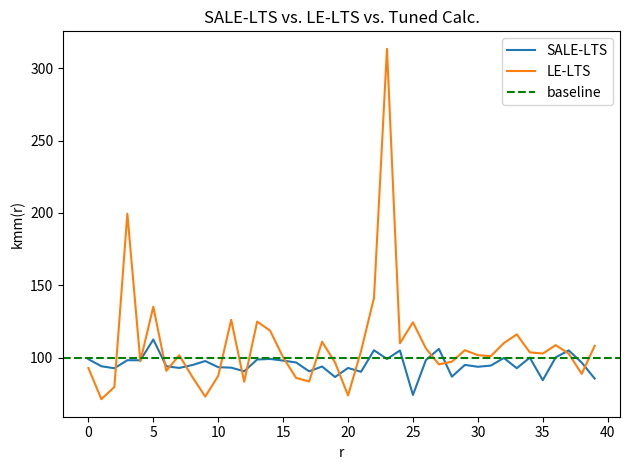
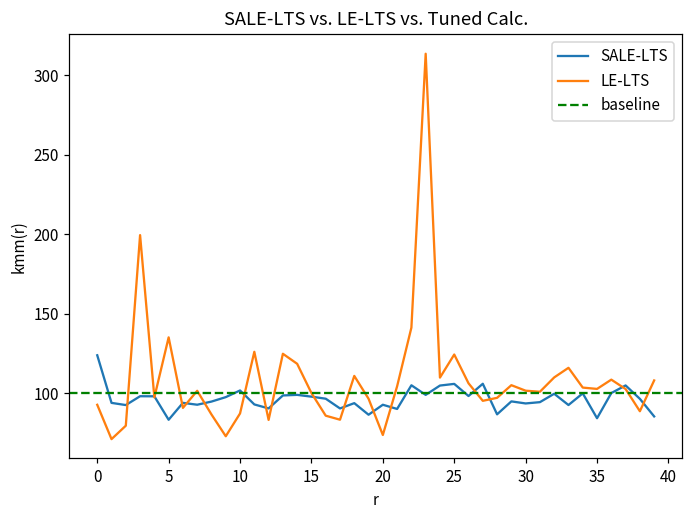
  {
    "SALE-LTS": {
-     "0": 99,
-     "5": 113,
-     "10": 93,
+     "0": 124,
+     "5": 83,
+     "10": 102,
      "15": 98,
      "20": 93,
-     "25": 74,
+     "25": 106,
      "30": 94,
      "35": 84
    },
    "LE-LTS": {
      "0": 93,
      "5": 135,
      "10": 87,
      "15": 100,
      "20": 74,
      "25": 124,
      "30": 102,
      "35": 103
    }
  }
